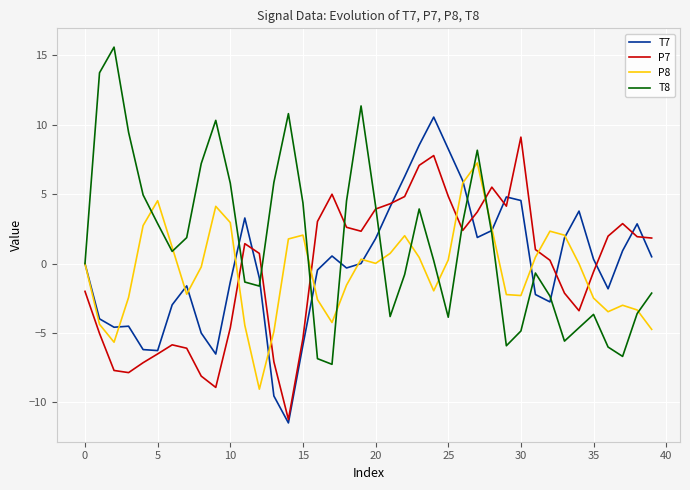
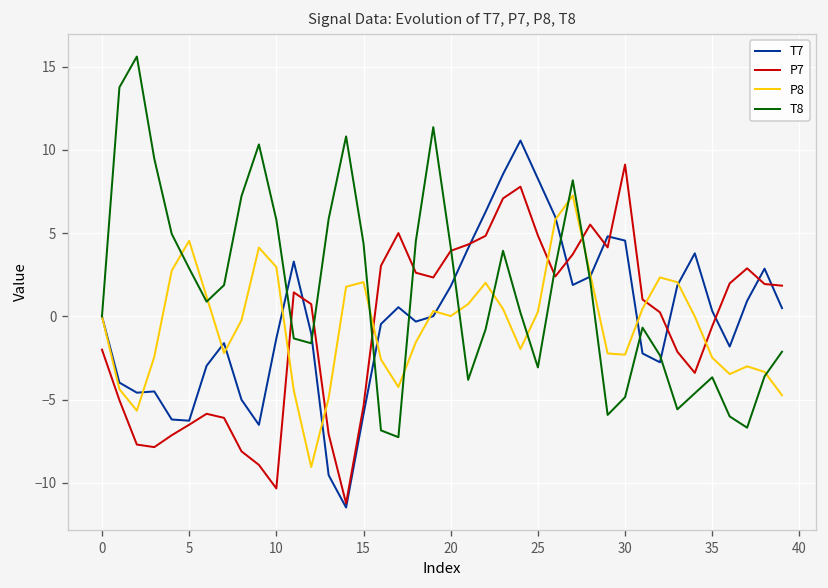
  {
    "T7": {
      "5": -6.3,
      "10": -1.3,
      "15": -5.9,
      "20": 1.8,
      "25": 8.3,
      "30": 4.5,
      "35": 0.3
    },
    "P7": {
      "0": -2.0,
      "5": -6.5,
-     "10": -4.6,
+     "10": -10.3,
      "15": -5.4,
      "20": 3.9,
      "25": 4.9,
      "30": 9.1,
      "35": -0.6
    },
    "P8": {
      "5": 4.5,
      "10": 3.0,
      "15": 2.1,
      "20": 0.0,
      "25": 0.3,
      "30": -2.3,
      "35": -2.5
    },
    "T8": {
      "5": 2.9,
      "10": 5.8,
      "15": 4.4,
      "20": 4.2,
-     "25": -3.9,
+     "25": -3.1,
      "30": -4.9,
      "35": -3.7
    }
  }
